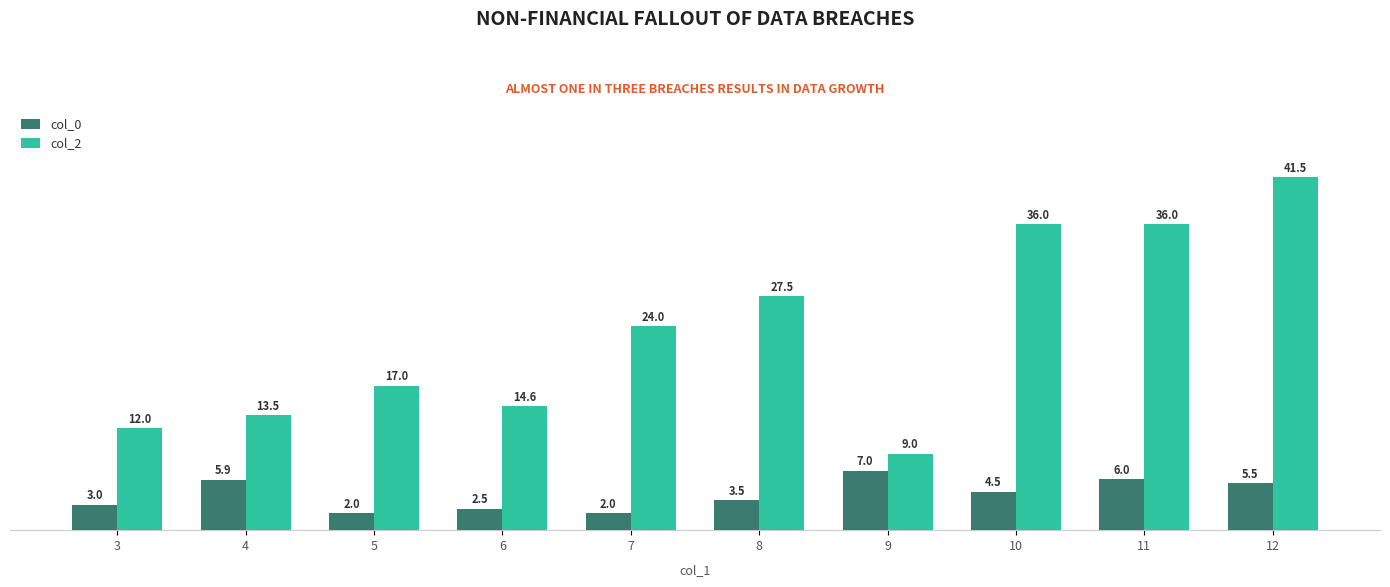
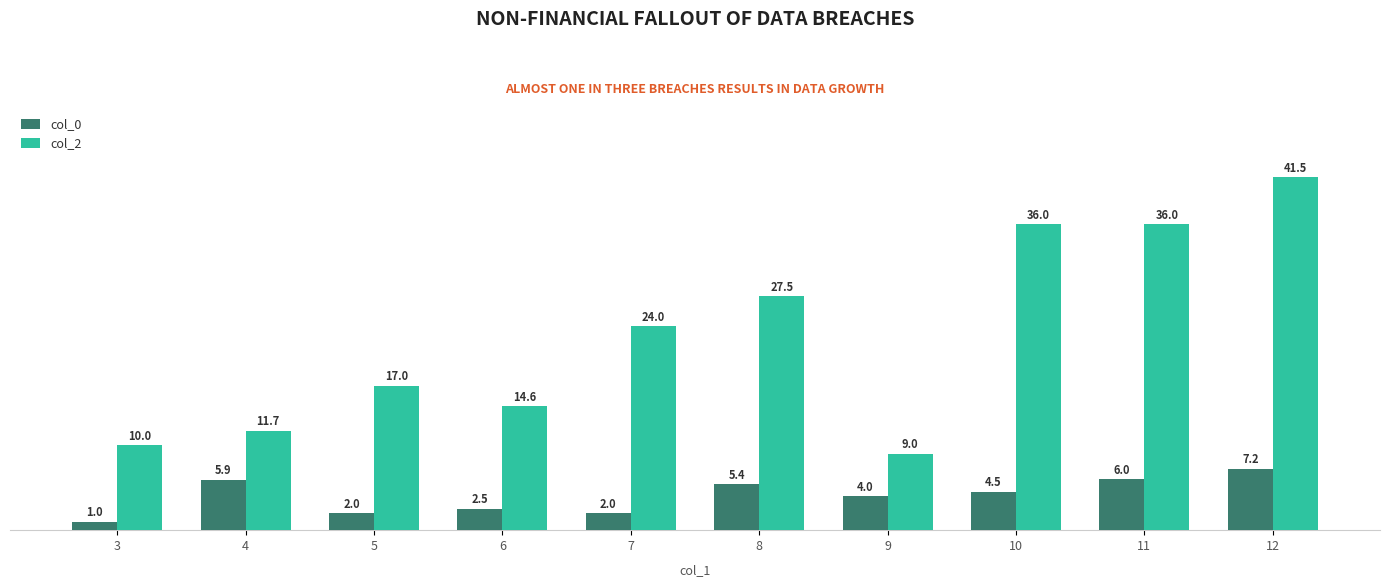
  {
    "col_0": {
-     "3": 3.0,
+     "3": 1.0,
      "4": 5.9,
      "5": 2.0,
      "6": 2.5,
      "7": 2.0,
-     "8": 3.5,
-     "9": 7.0,
+     "8": 5.4,
+     "9": 4.0,
      "10": 4.5,
      "11": 6.0,
-     "12": 5.5
+     "12": 7.2
    },
    "col_2": {
-     "3": 12.0,
-     "4": 13.5,
+     "3": 10.0,
+     "4": 11.7,
      "5": 17.0,
      "6": 14.6,
      "7": 24.0,
      "8": 27.5,
      "9": 9.0,
      "10": 36.0,
      "11": 36.0,
      "12": 41.5
    }
  }
